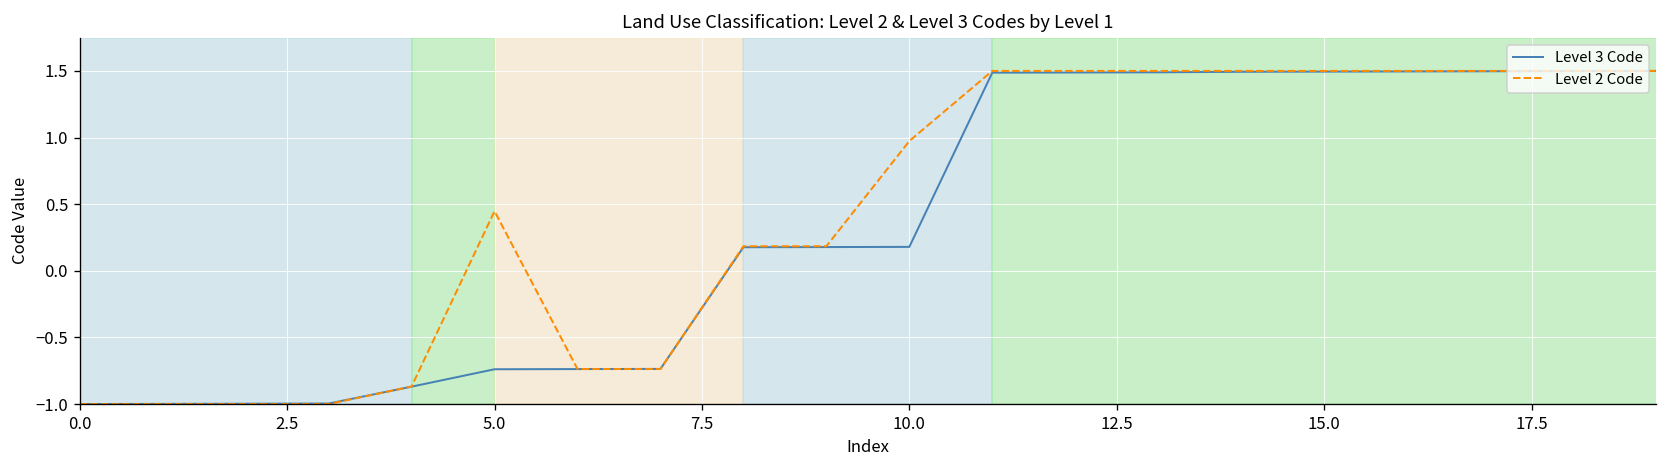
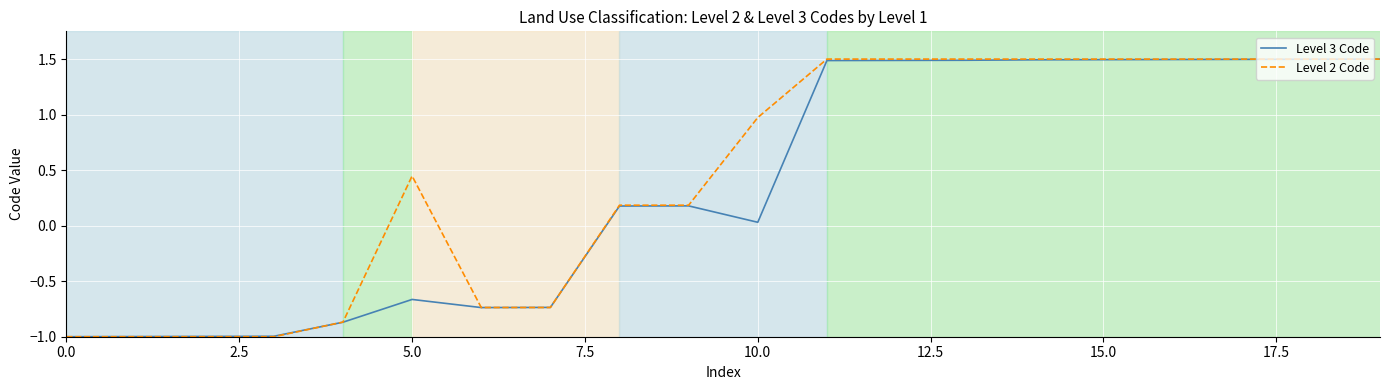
  {
    "Level 3 Code": {
-     "5.0": -0.74,
-     "10.0": 0.18
+     "5.0": -0.66,
+     "10.0": 0.03
    },
    "Level 2 Code": {
      "5.0": 0.45,
      "10.0": 0.97
    }
  }
